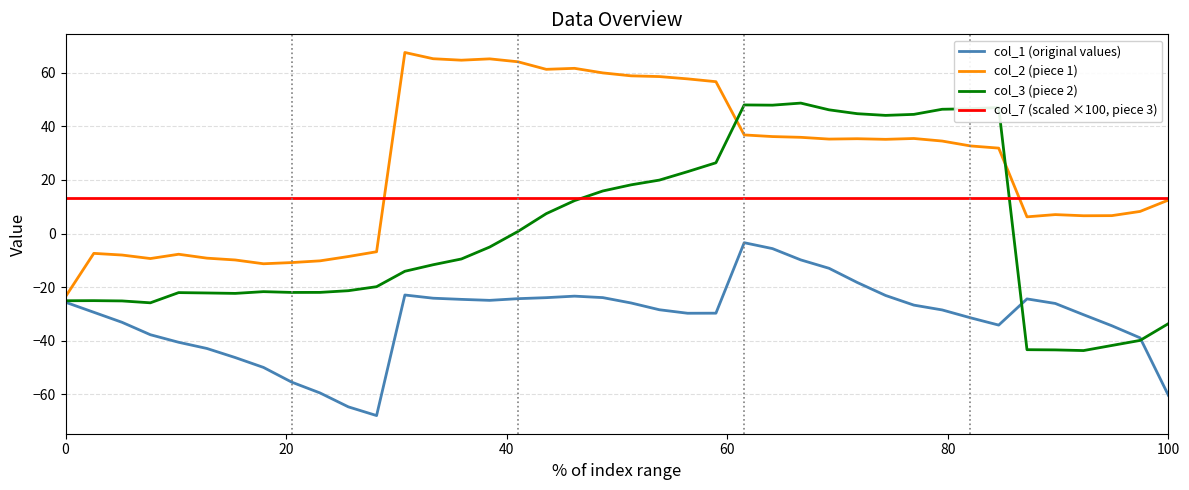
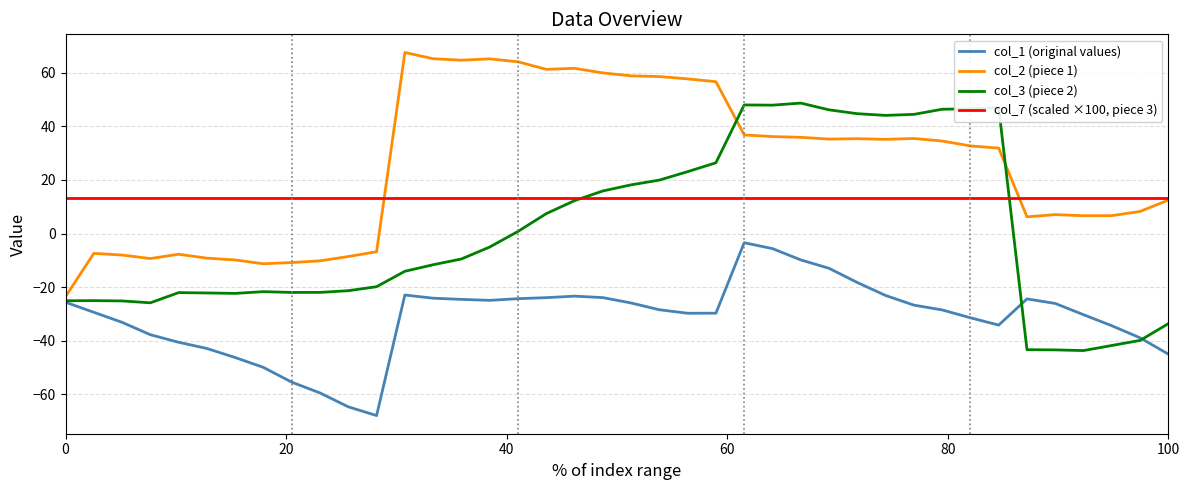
  {
    "col_1 (original values)": {
-     "100": -60
+     "100": -45
    },
    "col_2 (piece 1)": {
      "0": -24
    },
    "col_3 (piece 2)": {
      "100": -34
    },
    "col_7 (scaled ×100, piece 3)": {
      "0": 13
    }
  }
